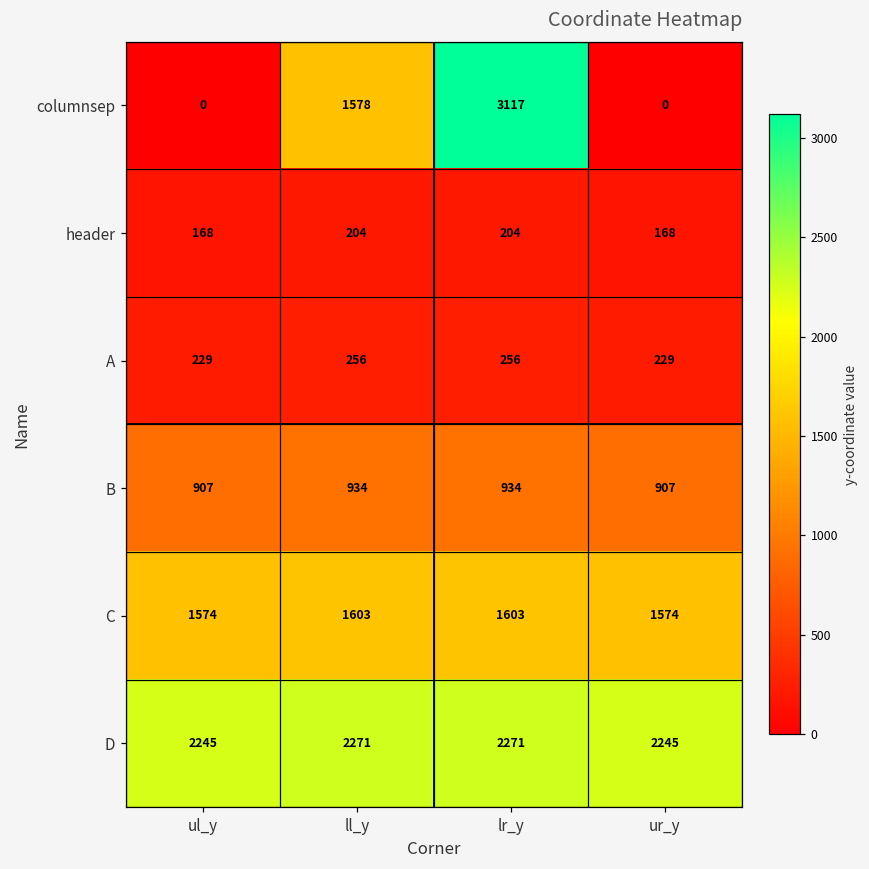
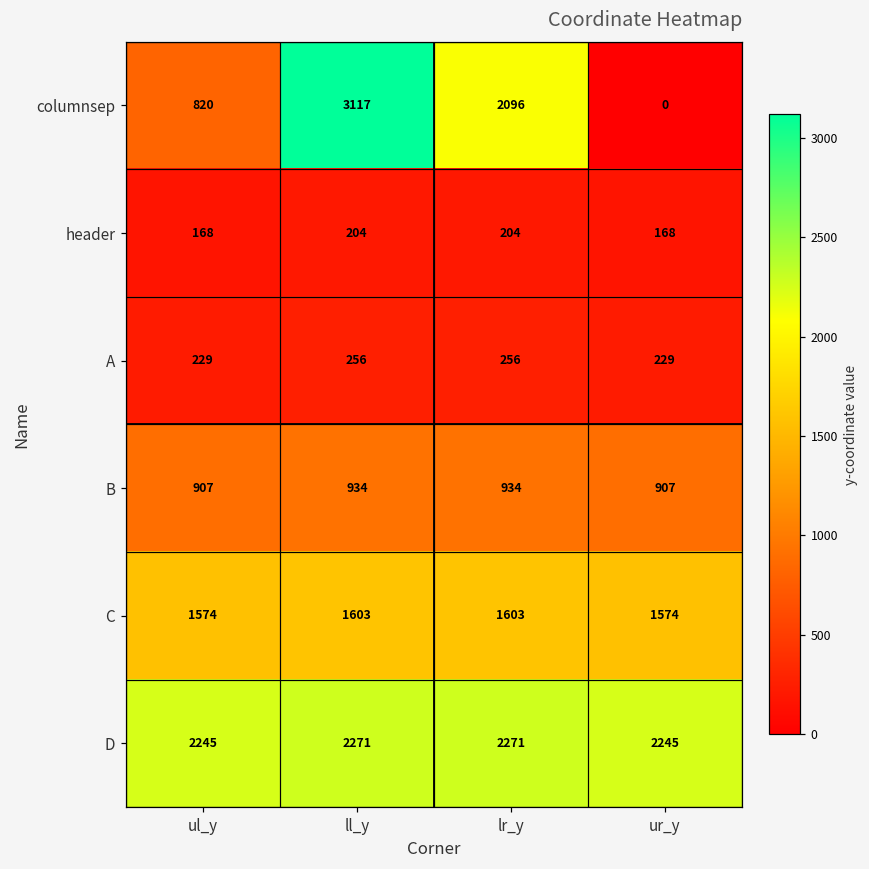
  {
    "columnsep": {
-     "ul_y": 0,
-     "ll_y": 1578,
-     "lr_y": 3117,
+     "ul_y": 820,
+     "ll_y": 3117,
+     "lr_y": 2096,
      "ur_y": 0
    },
    "header": {
      "ul_y": 168,
      "ll_y": 204,
      "lr_y": 204,
      "ur_y": 168
    },
    "A": {
      "ul_y": 229,
      "ll_y": 256,
      "lr_y": 256,
      "ur_y": 229
    },
    "B": {
      "ul_y": 907,
      "ll_y": 934,
      "lr_y": 934,
      "ur_y": 907
    },
    "C": {
      "ul_y": 1574,
      "ll_y": 1603,
      "lr_y": 1603,
      "ur_y": 1574
    },
    "D": {
      "ul_y": 2245,
      "ll_y": 2271,
      "lr_y": 2271,
      "ur_y": 2245
    }
  }
